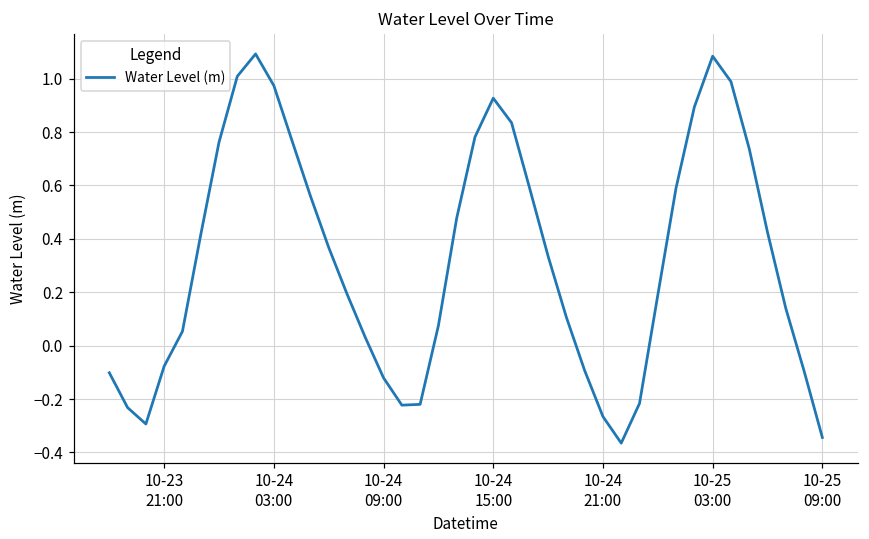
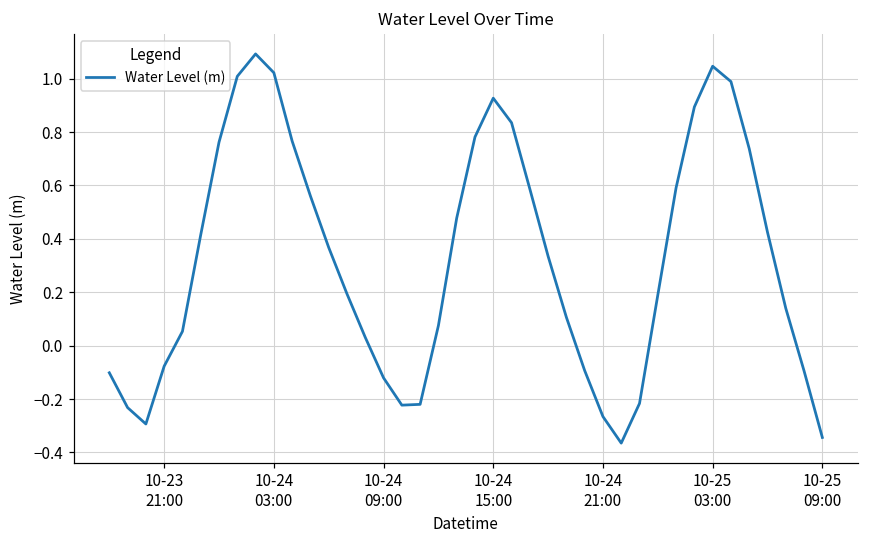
  {
    "10-23 21:00": -0.08,
-   "10-24 03:00": 0.97,
+   "10-24 03:00": 1.02,
    "10-24 09:00": -0.12,
    "10-24 15:00": 0.93,
    "10-24 21:00": -0.27,
-   "10-25 03:00": 1.08,
+   "10-25 03:00": 1.05,
    "10-25 09:00": -0.34
  }
